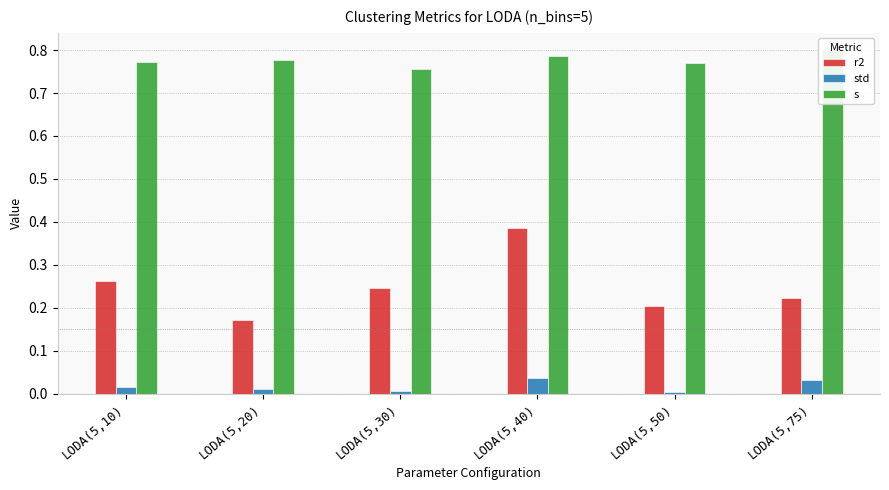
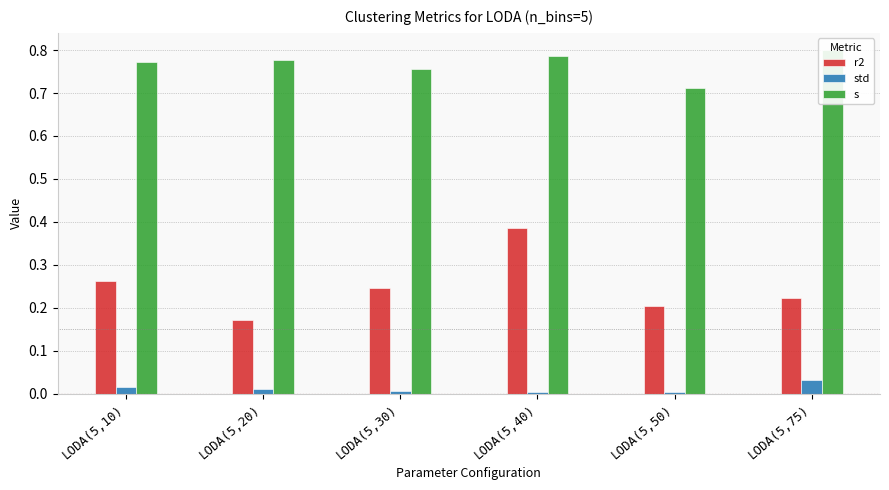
  {
    "r2": {
      "LODA(5,10)": 0.26,
      "LODA(5,20)": 0.17,
      "LODA(5,30)": 0.25,
      "LODA(5,40)": 0.39,
      "LODA(5,50)": 0.20,
      "LODA(5,75)": 0.22
    },
    "std": {
      "LODA(5,10)": 0.01,
      "LODA(5,20)": 0.01,
      "LODA(5,30)": 0.01,
-     "LODA(5,40)": 0.04,
+     "LODA(5,40)": 0.00,
      "LODA(5,75)": 0.03
    },
    "s": {
      "LODA(5,10)": 0.77,
      "LODA(5,20)": 0.78,
      "LODA(5,30)": 0.76,
      "LODA(5,40)": 0.79,
-     "LODA(5,50)": 0.77
+     "LODA(5,50)": 0.71
    }
  }
